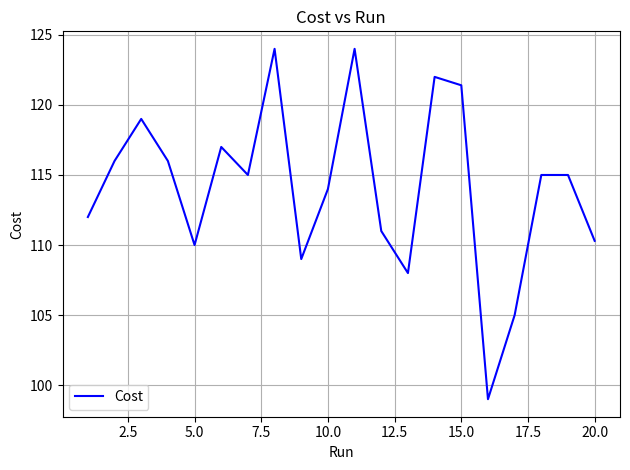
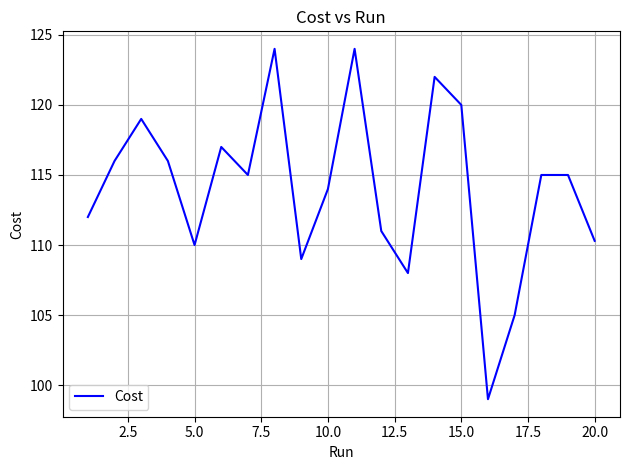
  {
    "5.0": 110.0,
    "10.0": 114.0,
-   "15.0": 121.4,
+   "15.0": 120.0,
    "20.0": 110.3
  }
